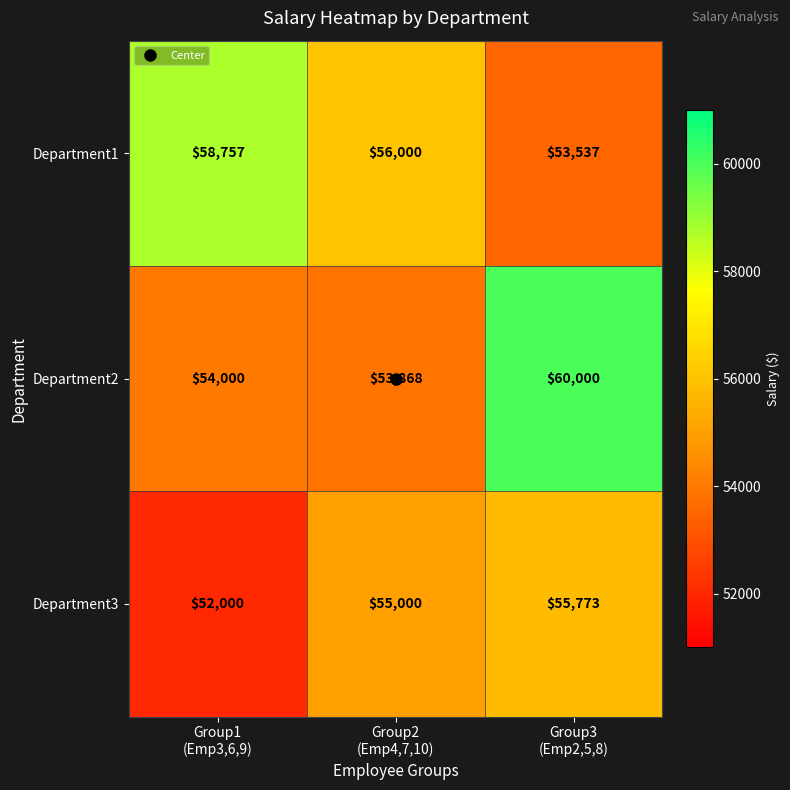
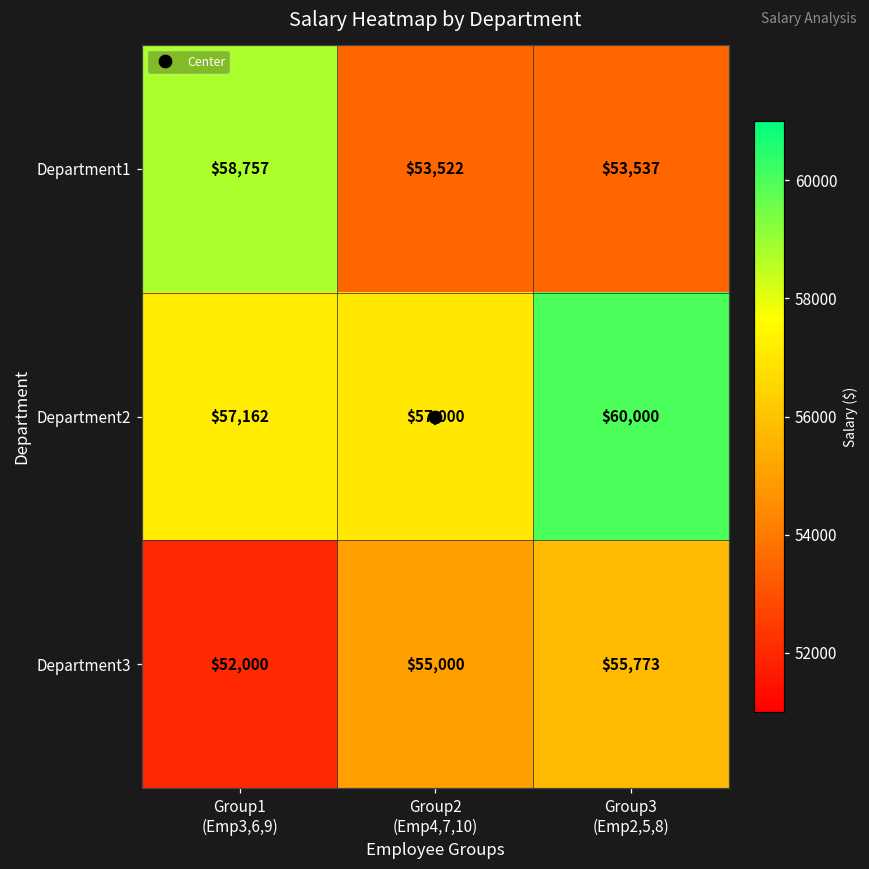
  {
    "Department1": {
      "Group1 (Emp3,6,9)": "$58,757",
-     "Group2 (Emp4,7,10)": "$56,000",
+     "Group2 (Emp4,7,10)": "$53,522",
      "Group3 (Emp2,5,8)": "$53,537"
    },
    "Department2": {
-     "Group1 (Emp3,6,9)": "$54,000",
-     "Group2 (Emp4,7,10)": "$53,868",
+     "Group1 (Emp3,6,9)": "$57,162",
+     "Group2 (Emp4,7,10)": "$57,000",
      "Group3 (Emp2,5,8)": "$60,000"
    },
    "Department3": {
      "Group1 (Emp3,6,9)": "$52,000",
      "Group2 (Emp4,7,10)": "$55,000",
      "Group3 (Emp2,5,8)": "$55,773"
    }
  }
